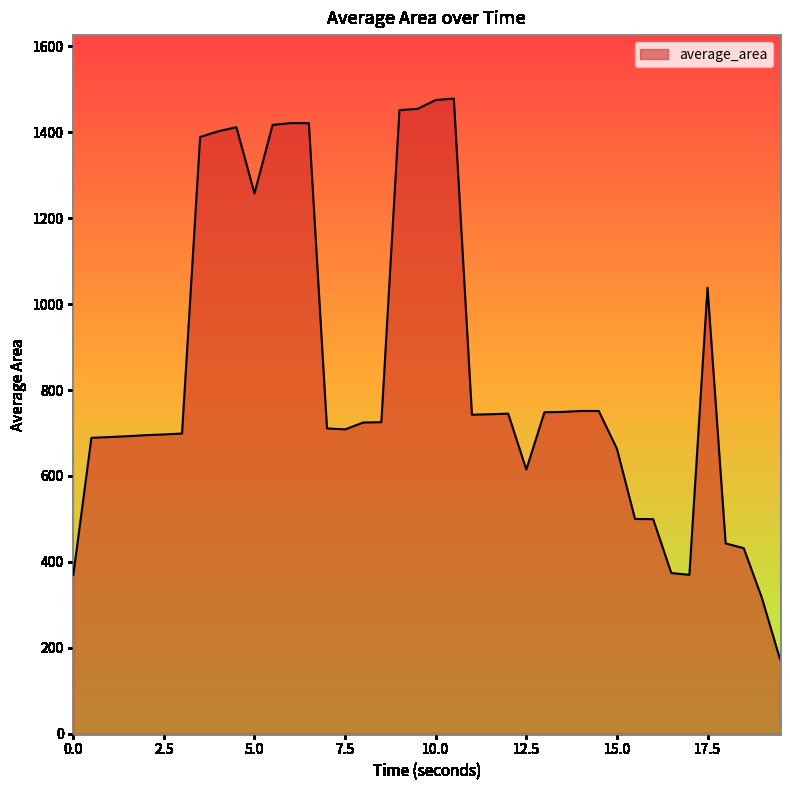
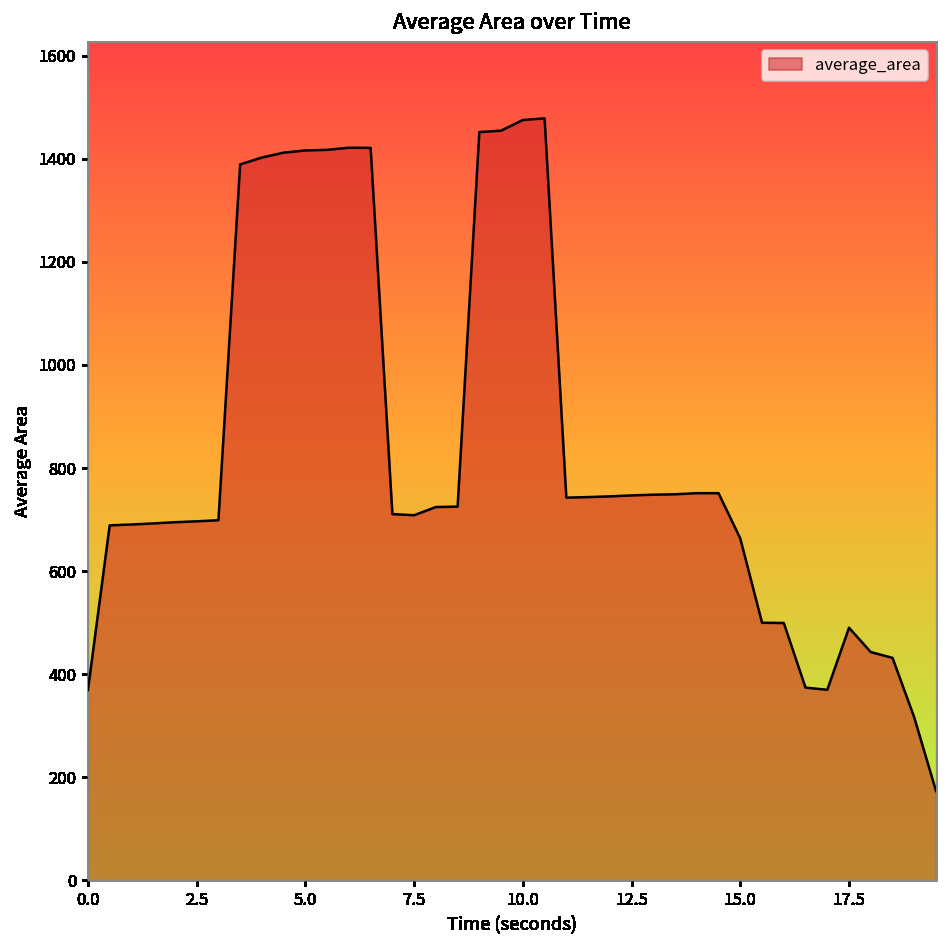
  {
    "0.0": 370,
    "2.5": 700,
-   "5.0": 1260,
+   "5.0": 1420,
    "7.5": 710,
    "10.0": 1480,
-   "12.5": 610,
+   "12.5": 750,
    "15.0": 660,
-   "17.5": 1040
+   "17.5": 490
  }
